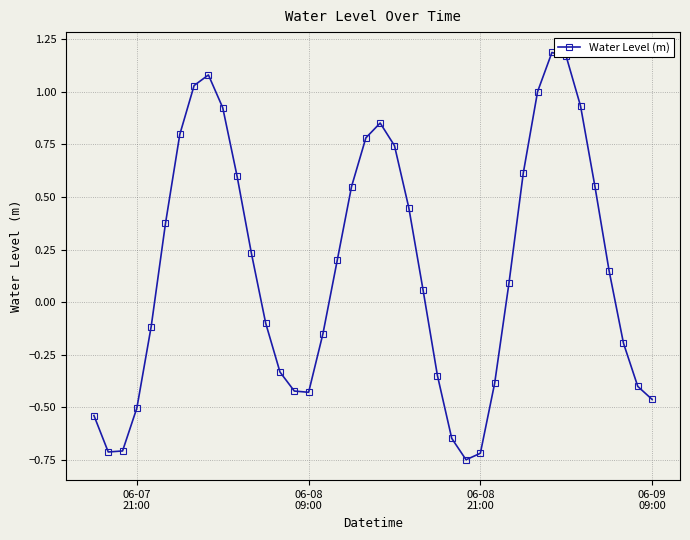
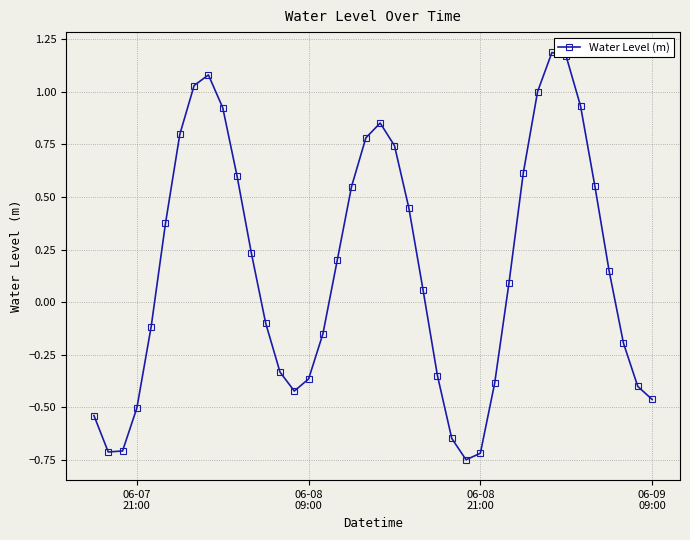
  {
    "06-07 21:00": -0.50,
-   "06-08 09:00": -0.43,
+   "06-08 09:00": -0.36,
    "06-08 21:00": -0.72,
    "06-09 09:00": -0.46
  }
